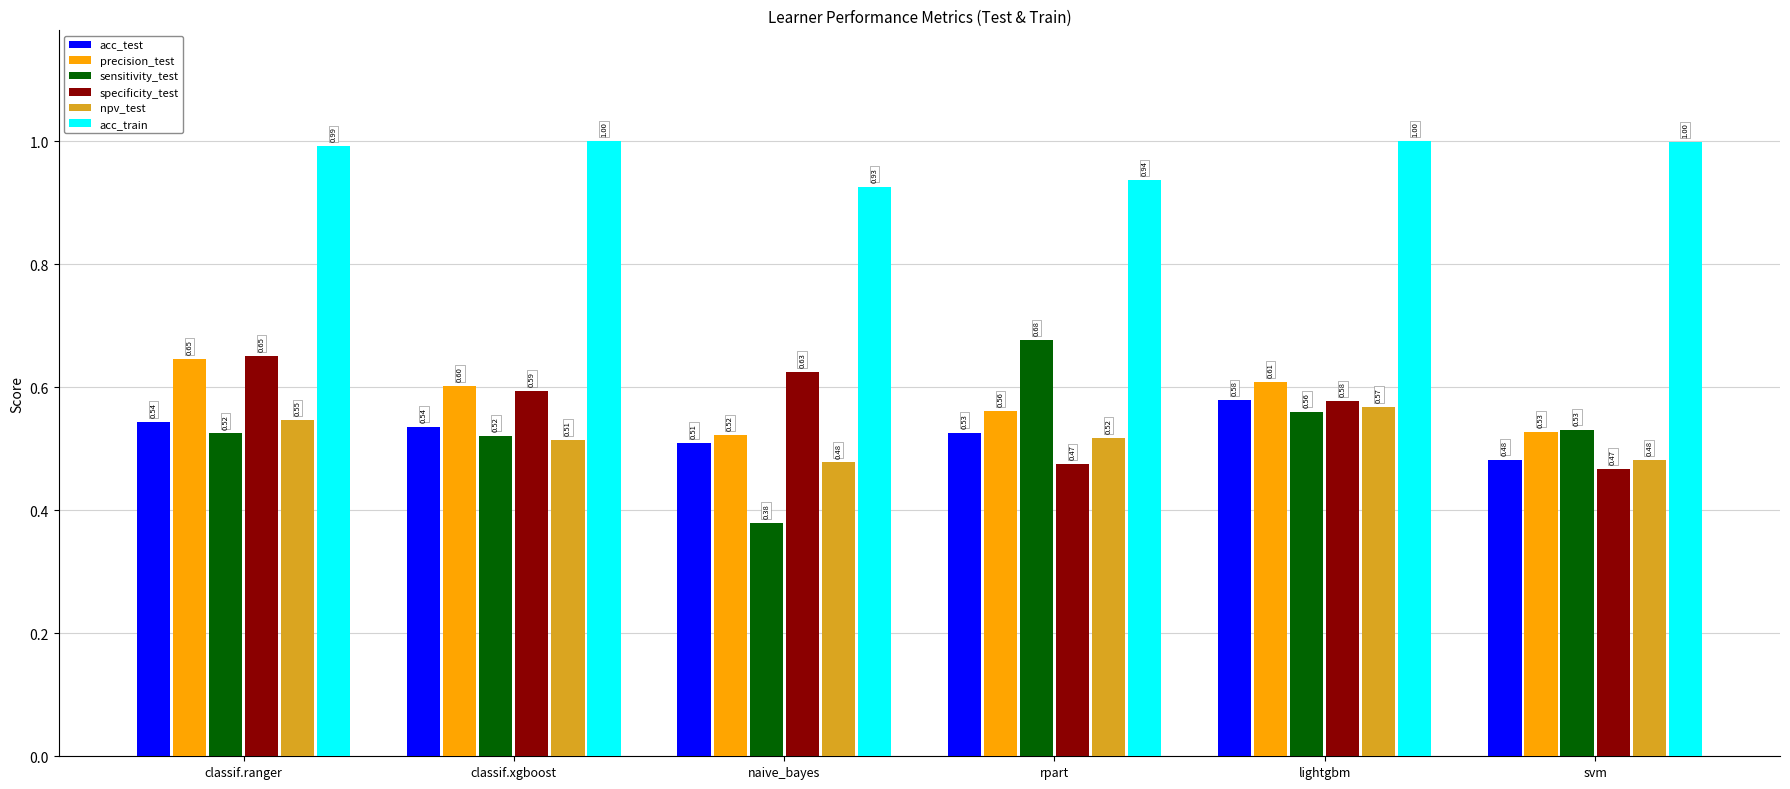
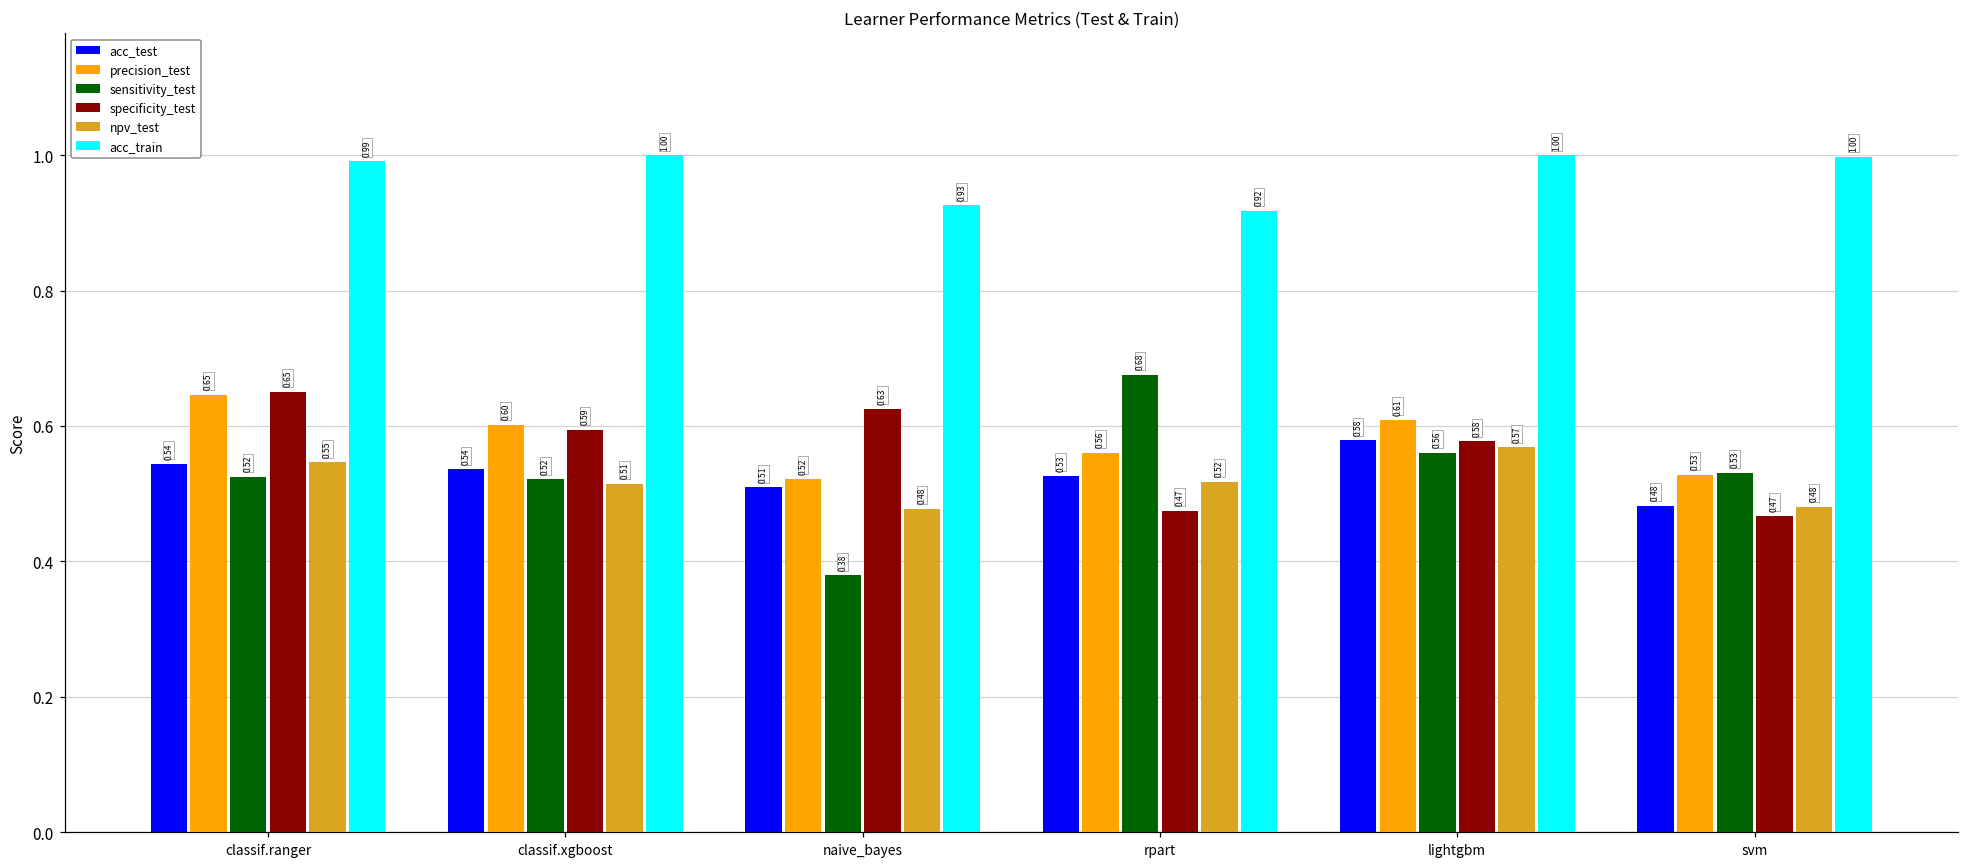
  {
    "acc_train": {
-     "rpart": 0.94
+     "rpart": 0.92
    }
  }
